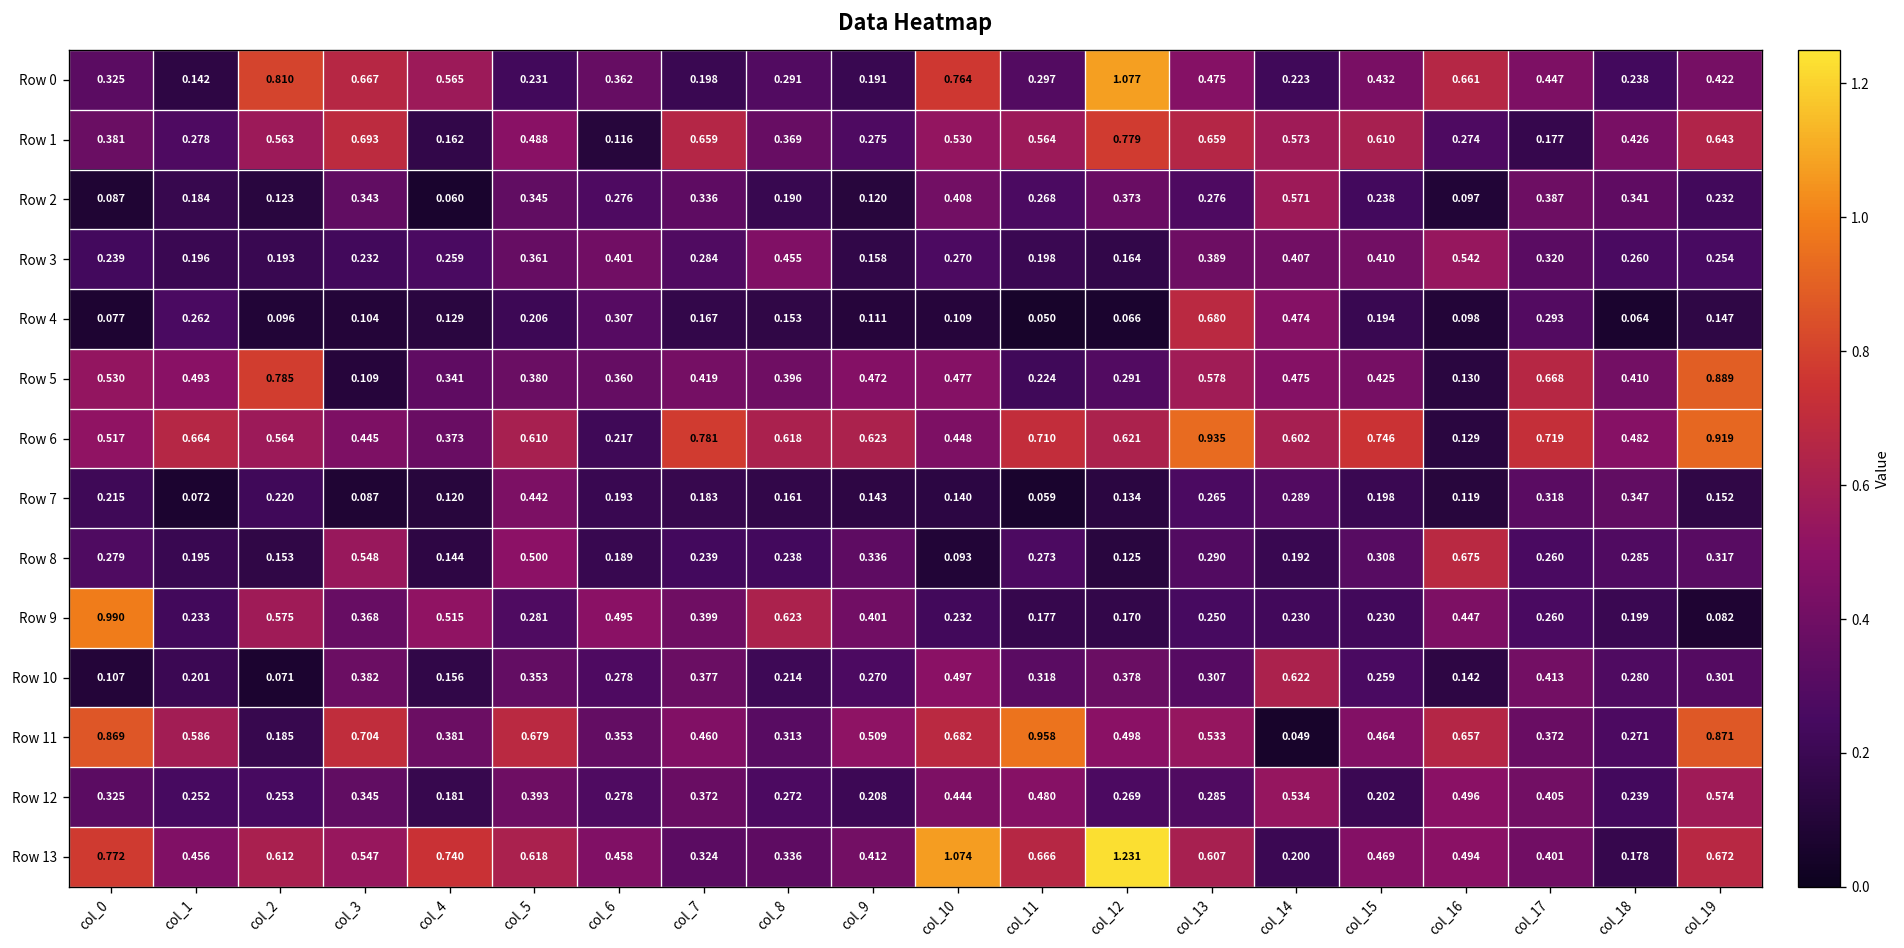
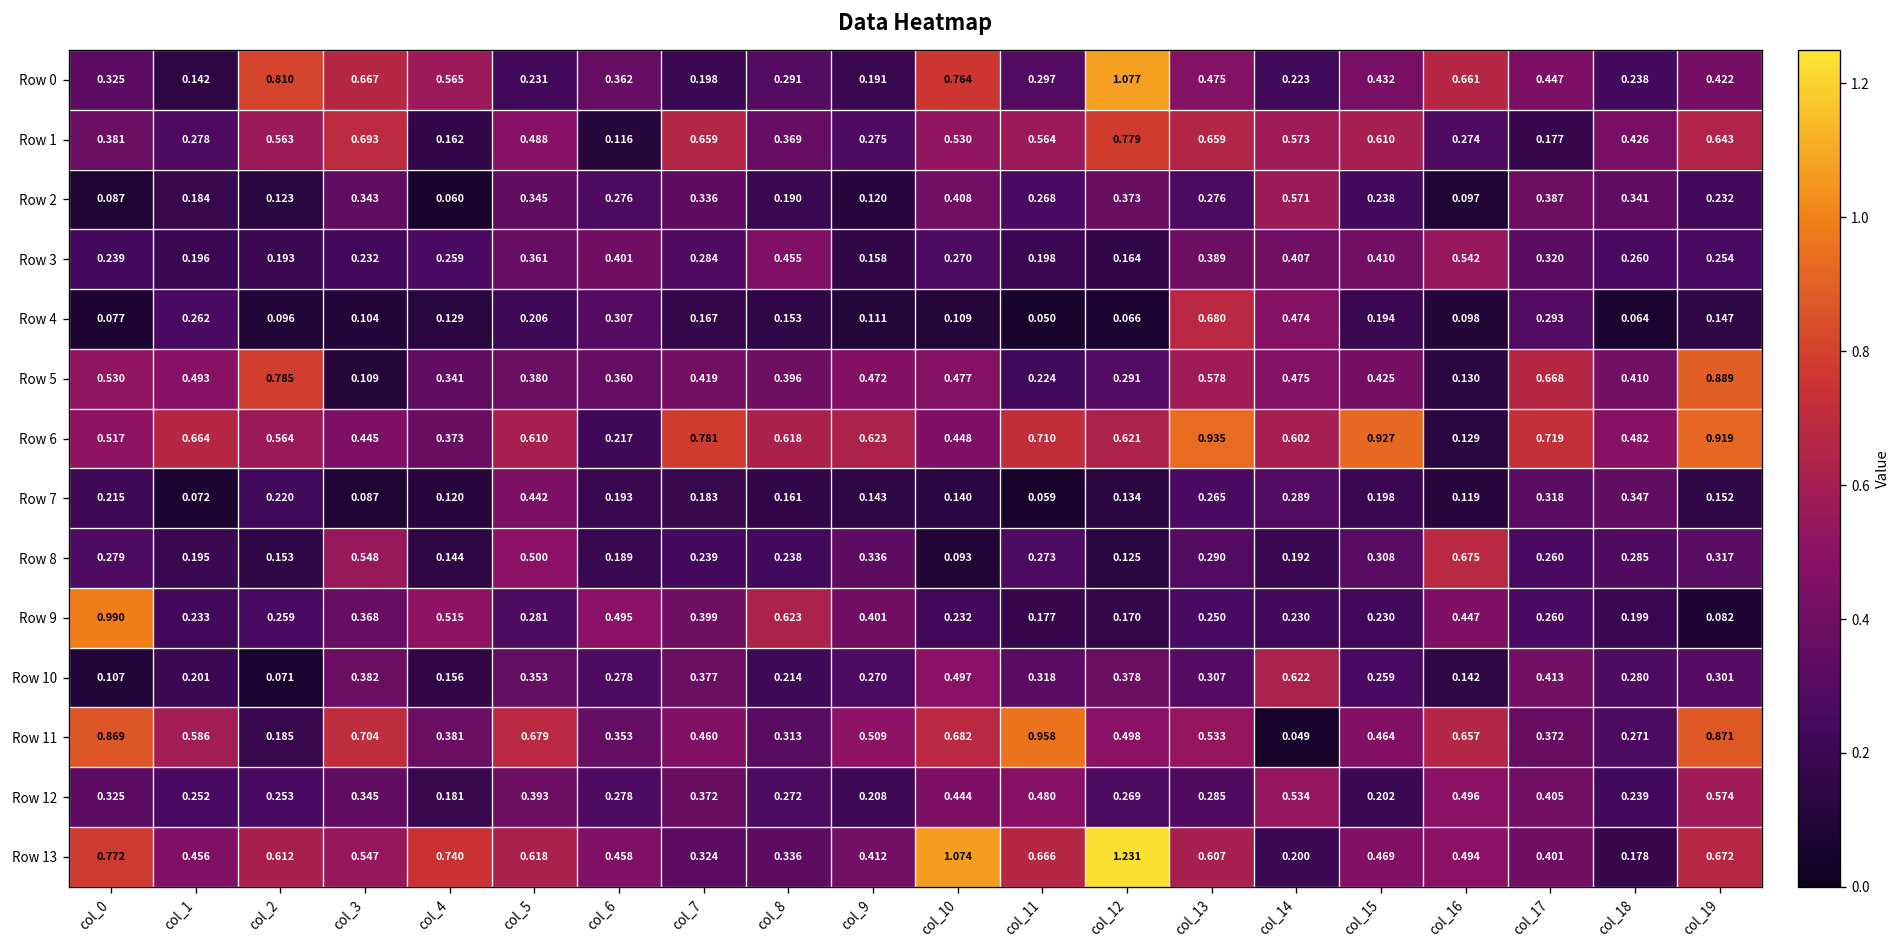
  {
    "Row 6": {
      "col_0": 0.517,
      "col_1": 0.664,
      "col_2": 0.564,
      "col_3": 0.445,
      "col_4": 0.373,
      "col_5": 0.610,
      "col_6": 0.217,
      "col_7": 0.781,
      "col_8": 0.618,
      "col_9": 0.623,
      "col_10": 0.448,
      "col_11": 0.710,
      "col_12": 0.621,
      "col_13": 0.935,
      "col_14": 0.602,
-     "col_15": 0.746,
+     "col_15": 0.927,
      "col_16": 0.129,
      "col_17": 0.719,
      "col_18": 0.482,
      "col_19": 0.919
    },
    "Row 9": {
      "col_0": 0.990,
      "col_1": 0.233,
-     "col_2": 0.575,
+     "col_2": 0.259,
      "col_3": 0.368,
      "col_4": 0.515,
      "col_5": 0.281,
      "col_6": 0.495,
      "col_7": 0.399,
      "col_8": 0.623,
      "col_9": 0.401,
      "col_10": 0.232,
      "col_11": 0.177,
      "col_12": 0.170,
      "col_13": 0.250,
      "col_14": 0.230,
      "col_15": 0.230,
      "col_16": 0.447,
      "col_17": 0.260,
      "col_18": 0.199,
      "col_19": 0.082
    }
  }
